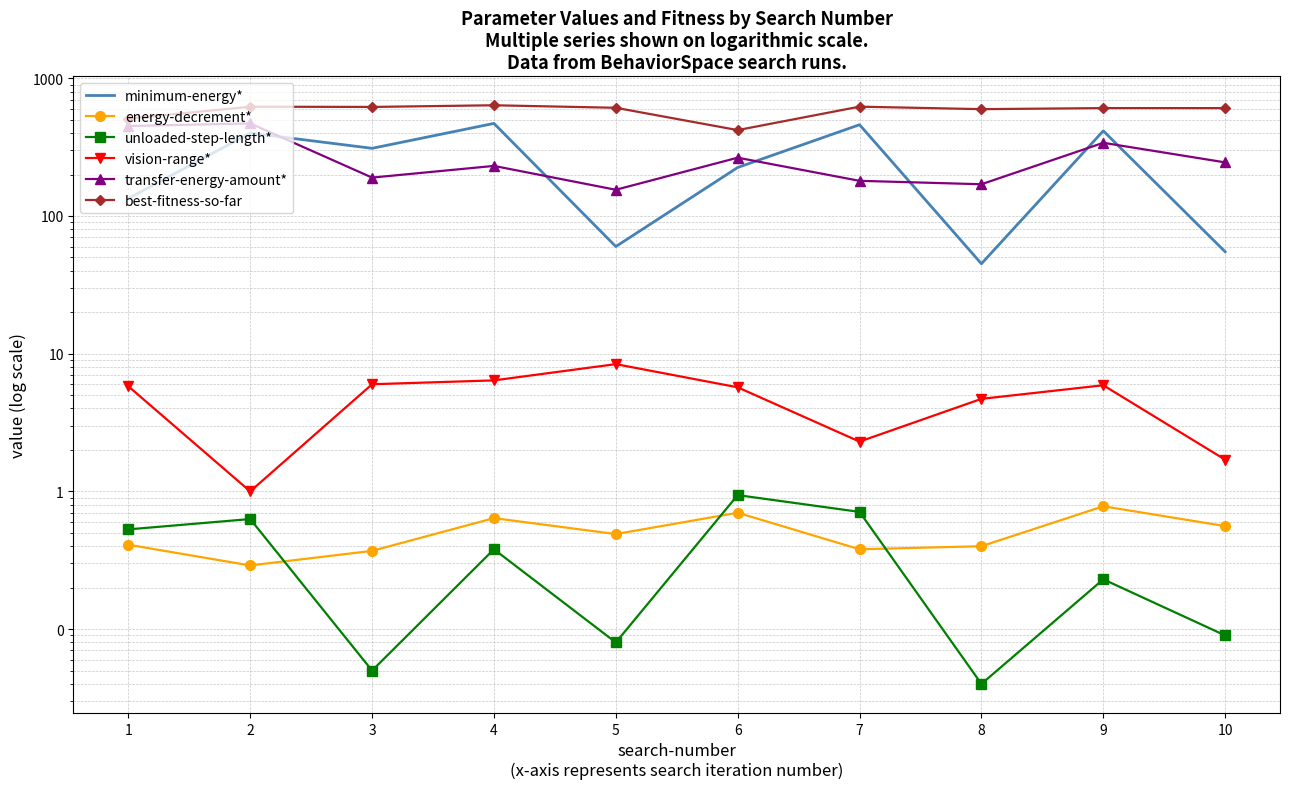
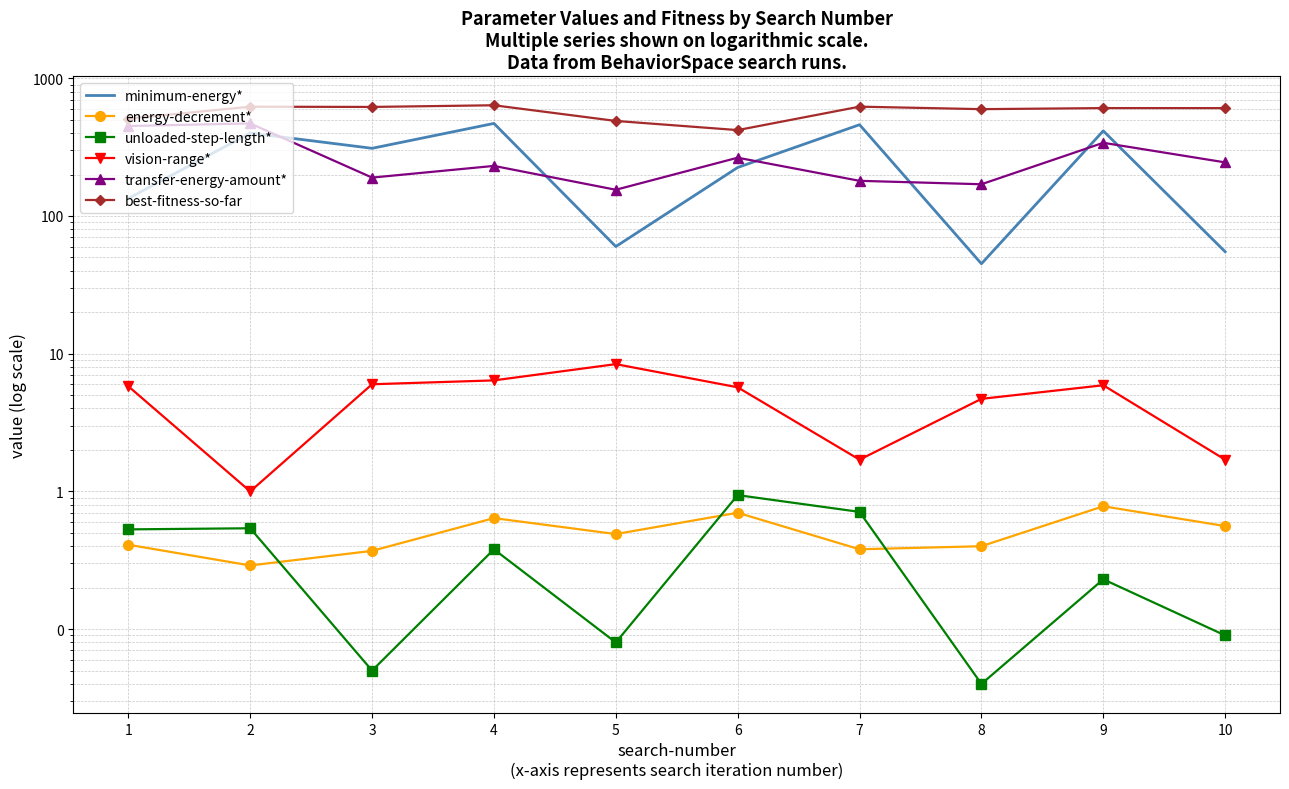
  {
    "minimum-energy*": {
      "3": 310,
      "4": 470,
      "5": 60,
      "6": 230,
      "7": 460,
      "8": 45,
      "9": 420,
      "10": 55
    },
    "energy-decrement*": {
      "1": 0.41,
      "2": 0.29,
      "3": 0.37,
      "4": 0.6,
      "5": 0.49,
      "6": 0.7,
      "7": 0.38,
      "8": 0.40,
      "9": 0.8,
      "10": 0.56
    },
    "unloaded-step-length*": {
      "1": 0.53,
-     "2": 0.6,
+     "2": 0.54,
      "3": 0.05,
      "4": 0.38,
      "5": 0.08,
      "6": 0.9,
      "7": 0.7,
      "8": 0.04,
      "9": 0.23,
      "10": 0.09
    },
    "vision-range*": {
      "1": 5.8,
      "2": 1.0,
      "3": 6,
      "4": 6,
      "5": 8,
      "6": 5.7,
-     "7": 2.3,
+     "7": 1.7,
      "8": 4.7,
      "9": 5.9,
      "10": 1.7
    },
    "transfer-energy-amount*": {
      "3": 190,
      "4": 230,
      "5": 160,
      "6": 270,
      "7": 180,
      "8": 170,
      "9": 340,
      "10": 250
    },
    "best-fitness-so-far": {
      "3": 600,
      "4": 600,
-     "5": 600,
+     "5": 490,
      "6": 420,
      "7": 600,
      "8": 600,
      "9": 600,
      "10": 600
    }
  }
